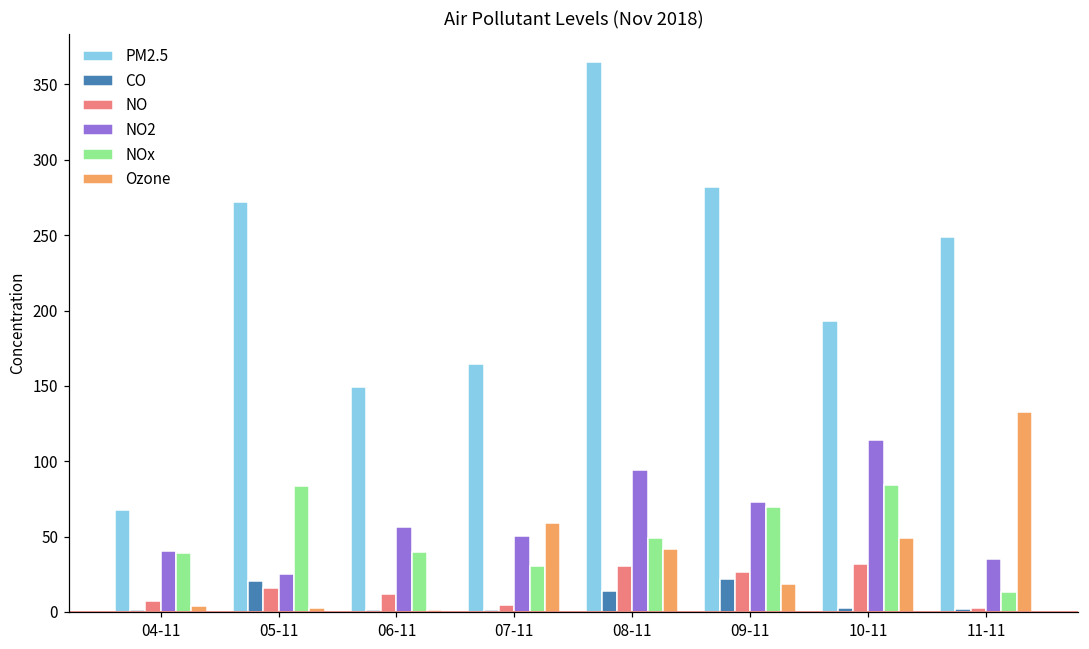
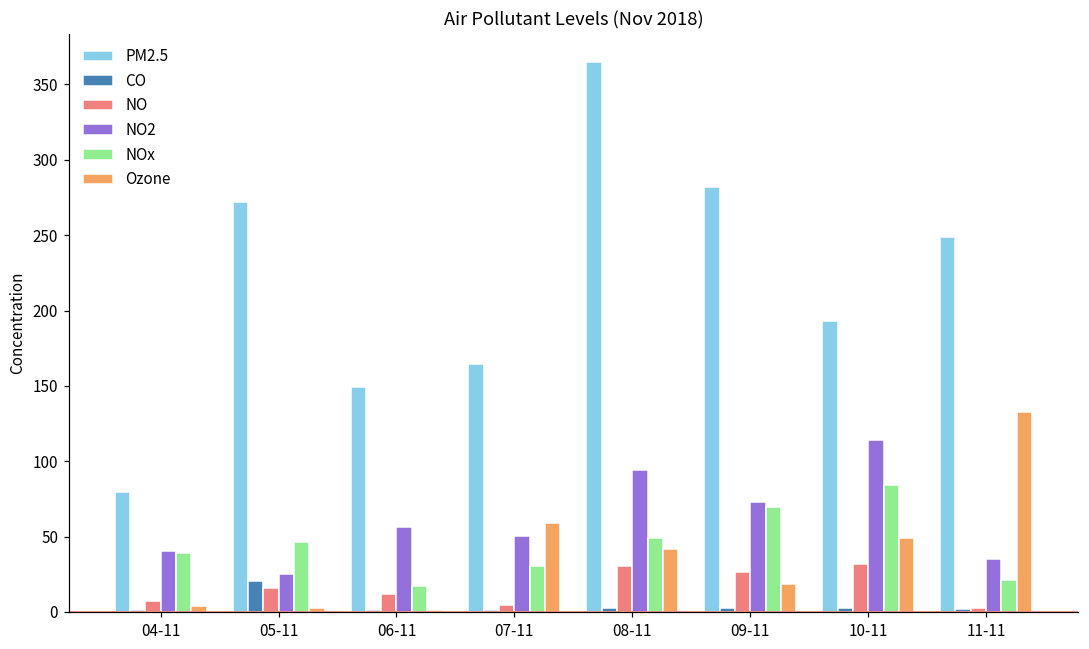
  {
    "PM2.5": {
-     "04-11": 68,
+     "04-11": 79,
      "05-11": 272,
      "06-11": 149,
      "07-11": 165,
      "08-11": 365,
      "09-11": 282,
      "10-11": 193,
      "11-11": 249
    },
    "CO": {
      "05-11": 21,
-     "08-11": 14,
-     "09-11": 22,
+     "08-11": 2,
+     "09-11": 2,
      "10-11": 3
    },
    "NO2": {
      "04-11": 40,
      "05-11": 25,
      "06-11": 56,
      "07-11": 51,
      "08-11": 94,
      "09-11": 73,
      "10-11": 114,
      "11-11": 35
    },
    "NOx": {
      "04-11": 39,
-     "05-11": 84,
-     "06-11": 40,
+     "05-11": 46,
+     "06-11": 17,
      "07-11": 31,
      "08-11": 49,
      "09-11": 70,
      "10-11": 84,
-     "11-11": 13
+     "11-11": 21
    }
  }
